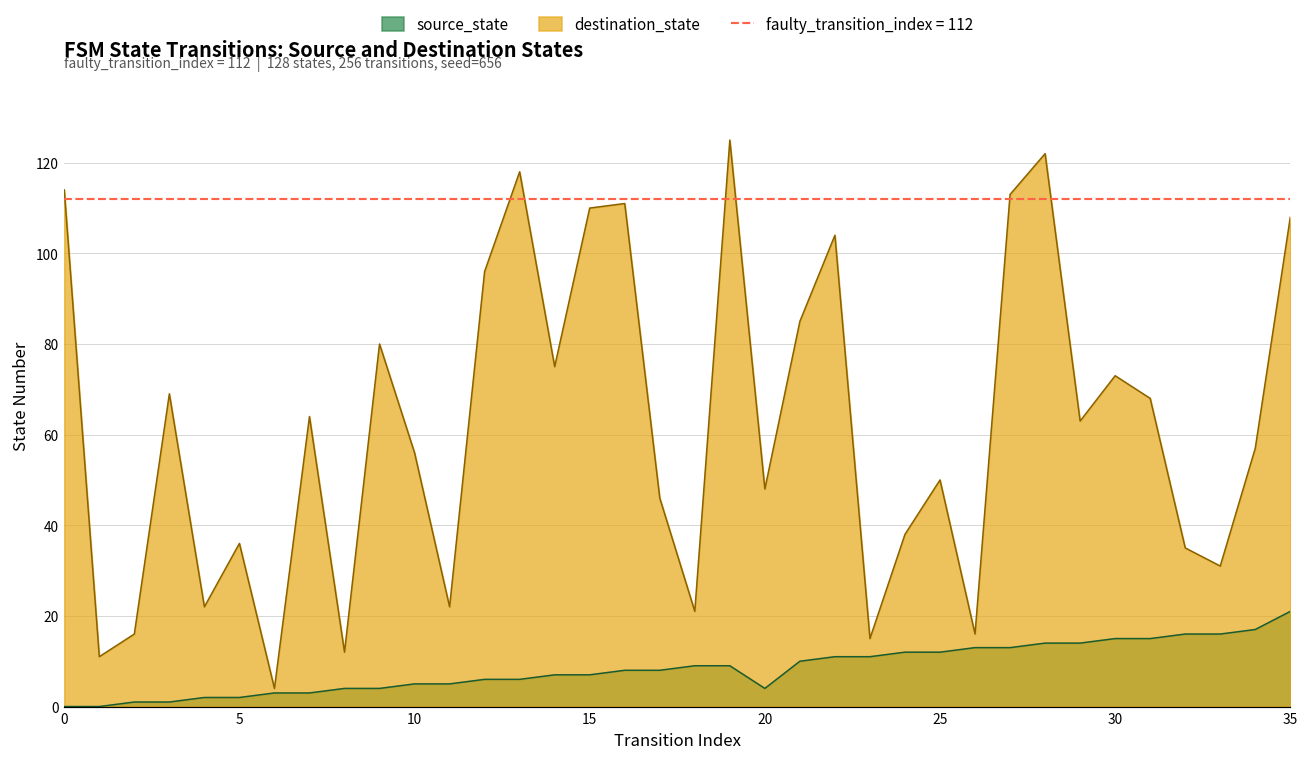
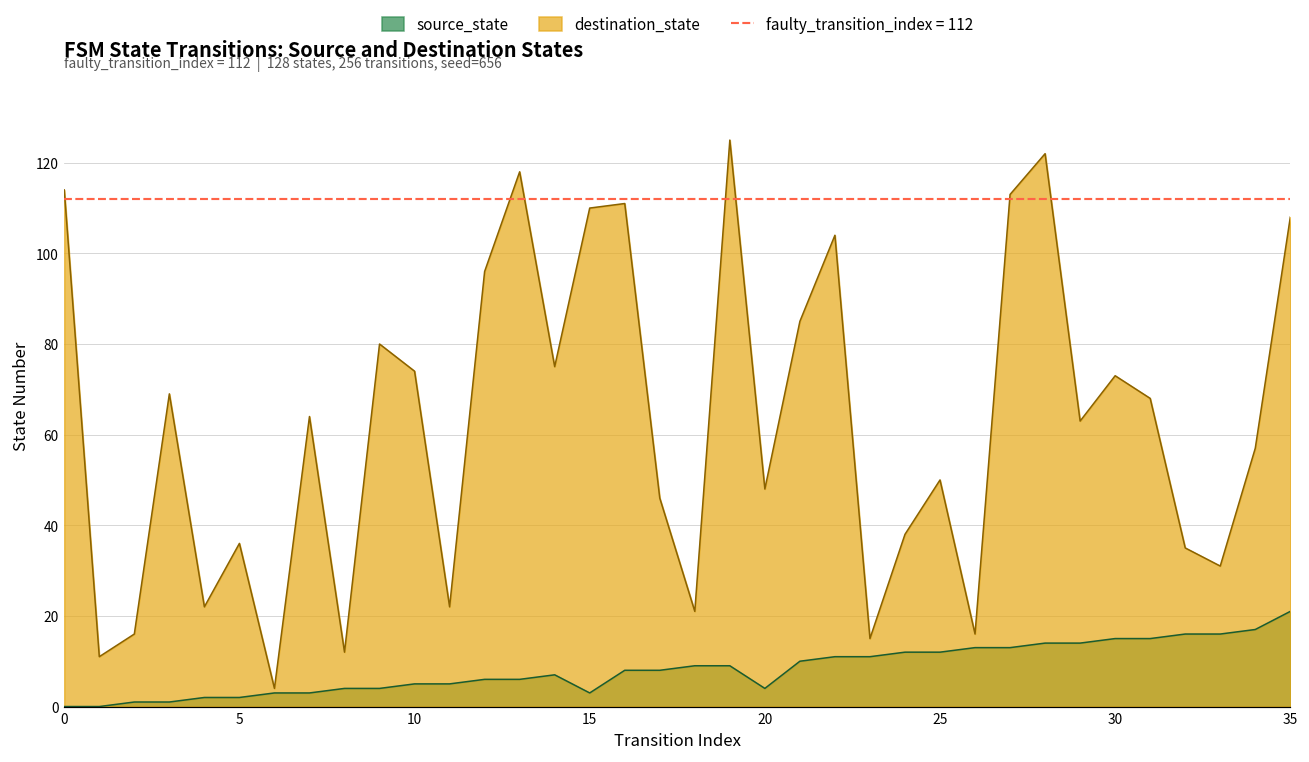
  {
    "source_state": {
      "0": 0,
      "5": 2,
      "10": 5,
-     "15": 7,
+     "15": 3,
      "20": 4,
      "25": 12,
      "30": 15,
      "35": 21
    },
    "destination_state": {
      "0": 114,
      "5": 36,
-     "10": 56,
+     "10": 74,
      "15": 110,
      "20": 48,
      "25": 50,
      "30": 73,
      "35": 108
    }
  }
